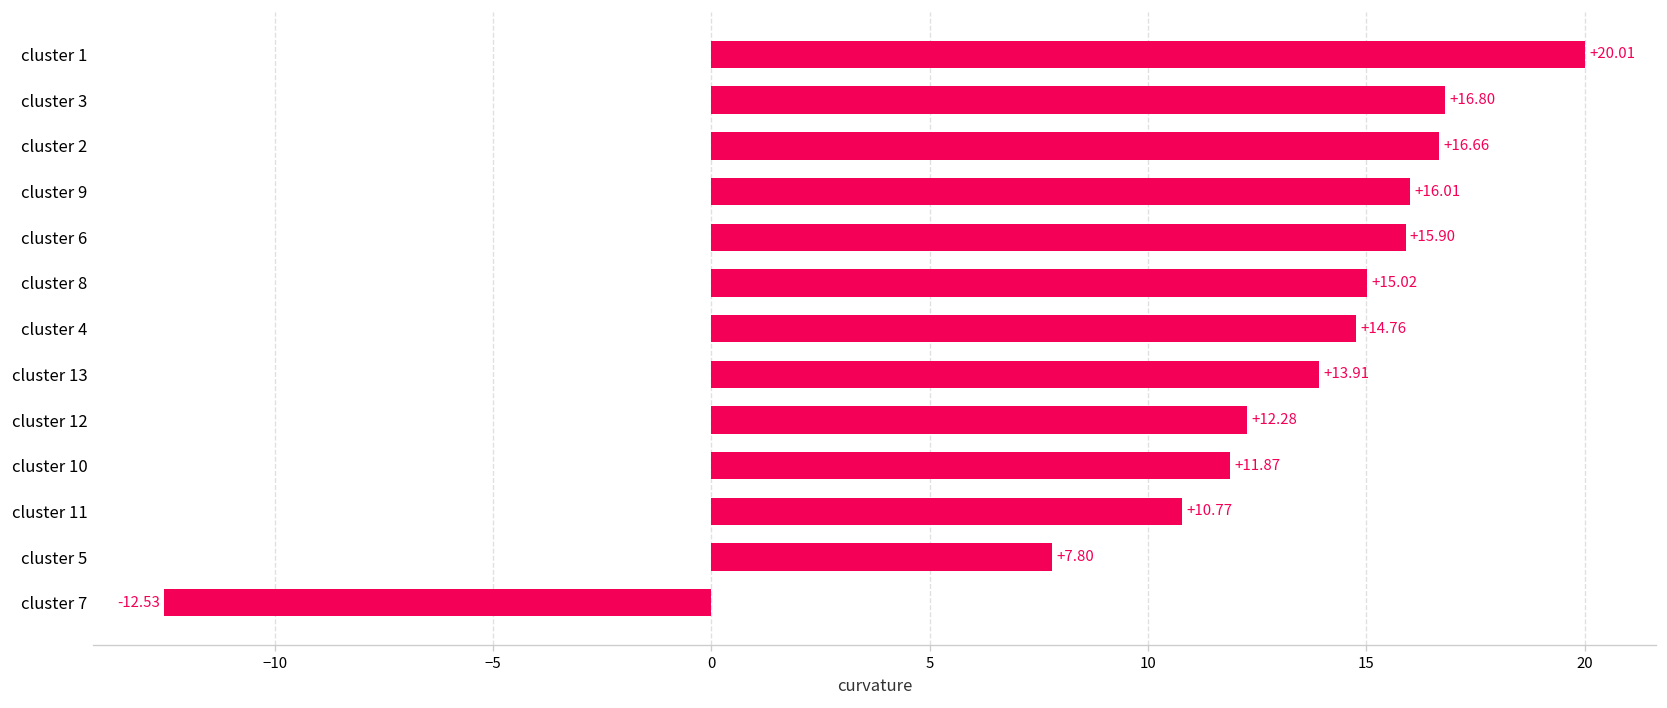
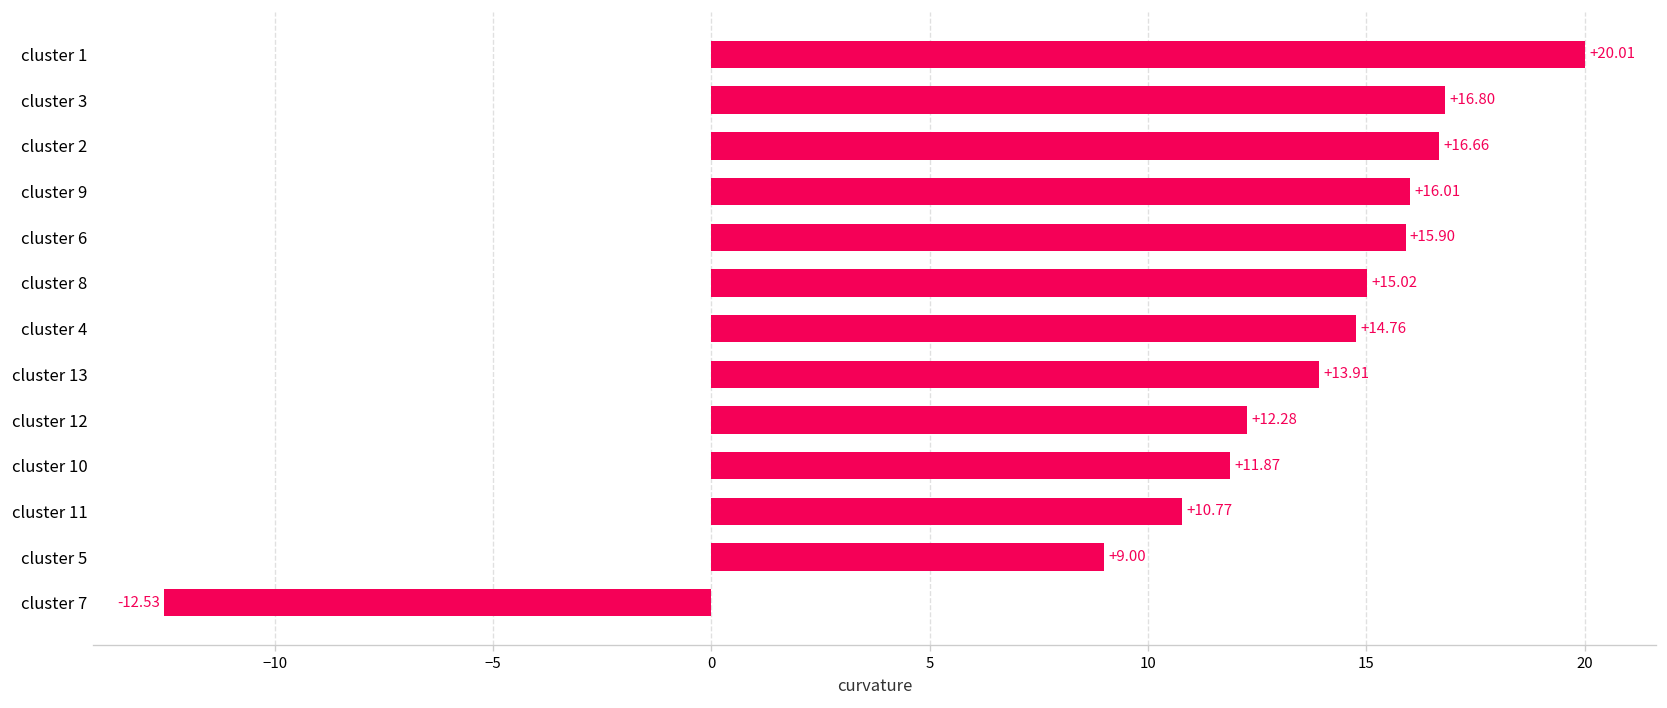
  {
    "cluster 1": "+20.01",
    "cluster 3": "+16.80",
    "cluster 2": "+16.66",
    "cluster 9": "+16.01",
    "cluster 6": "+15.90",
    "cluster 8": "+15.02",
    "cluster 4": "+14.76",
    "cluster 13": "+13.91",
    "cluster 12": "+12.28",
    "cluster 10": "+11.87",
    "cluster 11": "+10.77",
-   "cluster 5": "+7.80",
+   "cluster 5": "+9.00",
    "cluster 7": "-12.53"
  }
